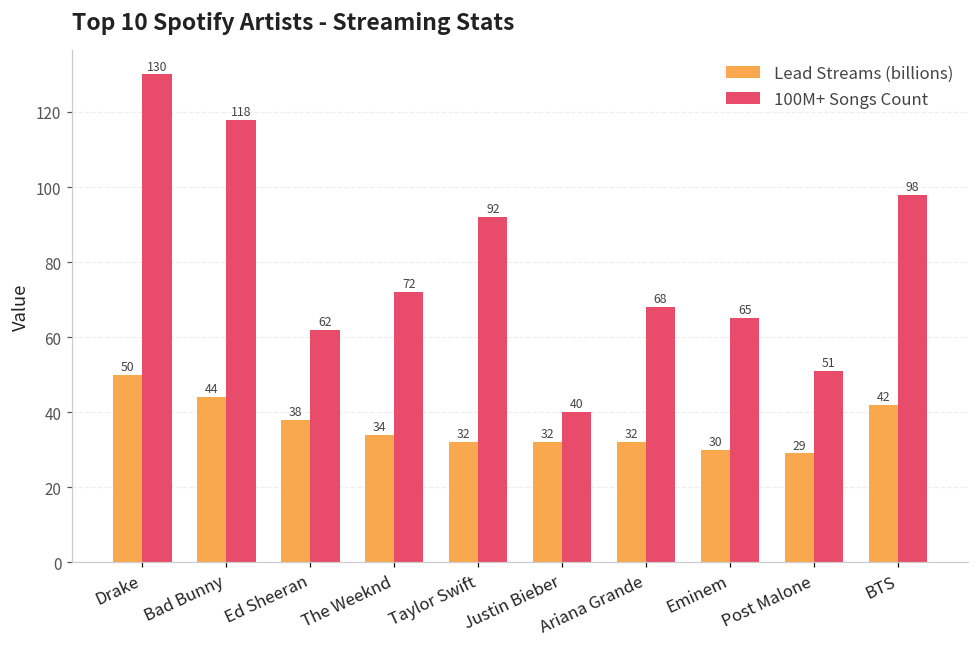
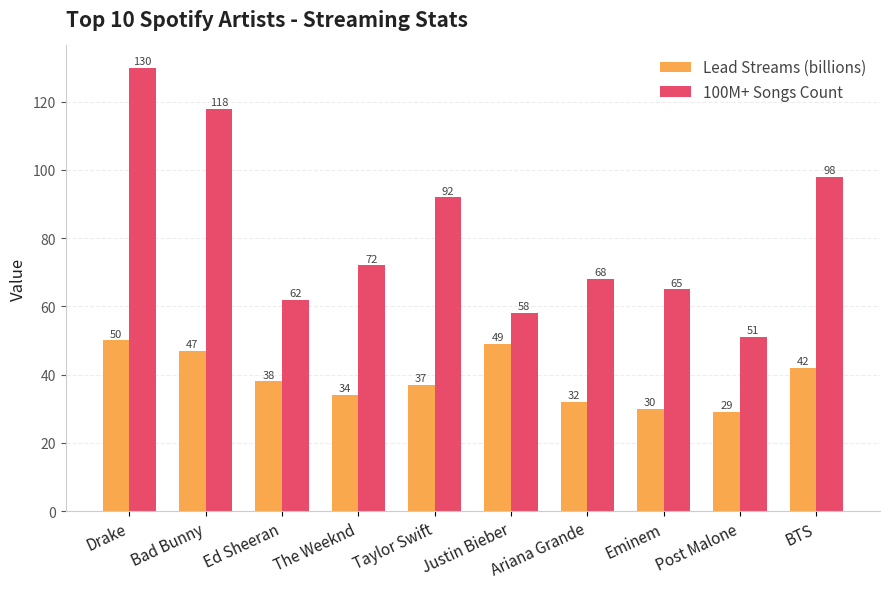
  {
    "Lead Streams (billions)": {
      "Drake": 50,
-     "Bad Bunny": 44,
+     "Bad Bunny": 47,
      "Ed Sheeran": 38,
      "The Weeknd": 34,
-     "Taylor Swift": 32,
-     "Justin Bieber": 32,
+     "Taylor Swift": 37,
+     "Justin Bieber": 49,
      "Ariana Grande": 32,
      "Eminem": 30,
      "Post Malone": 29,
      "BTS": 42
    },
    "100M+ Songs Count": {
      "Drake": 130,
      "Bad Bunny": 118,
      "Ed Sheeran": 62,
      "The Weeknd": 72,
      "Taylor Swift": 92,
-     "Justin Bieber": 40,
+     "Justin Bieber": 58,
      "Ariana Grande": 68,
      "Eminem": 65,
      "Post Malone": 51,
      "BTS": 98
    }
  }
